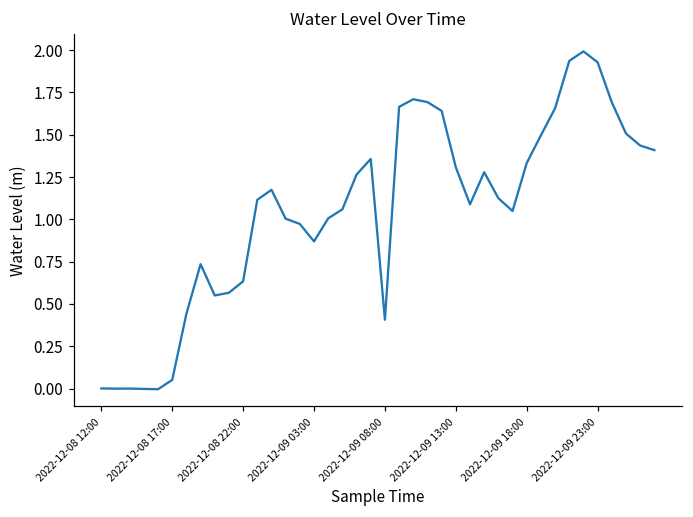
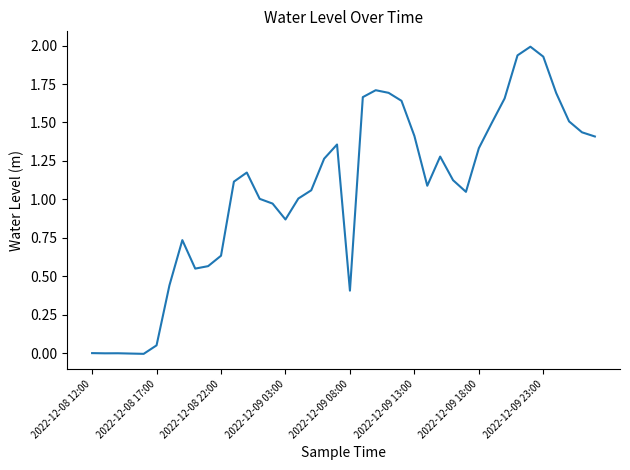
  {
    "2022-12-08 12:00": 0.00,
    "2022-12-08 17:00": 0.05,
    "2022-12-08 22:00": 0.63,
    "2022-12-09 03:00": 0.87,
    "2022-12-09 08:00": 0.41,
-   "2022-12-09 13:00": 1.31,
+   "2022-12-09 13:00": 1.41,
    "2022-12-09 18:00": 1.33,
    "2022-12-09 23:00": 1.93
  }
